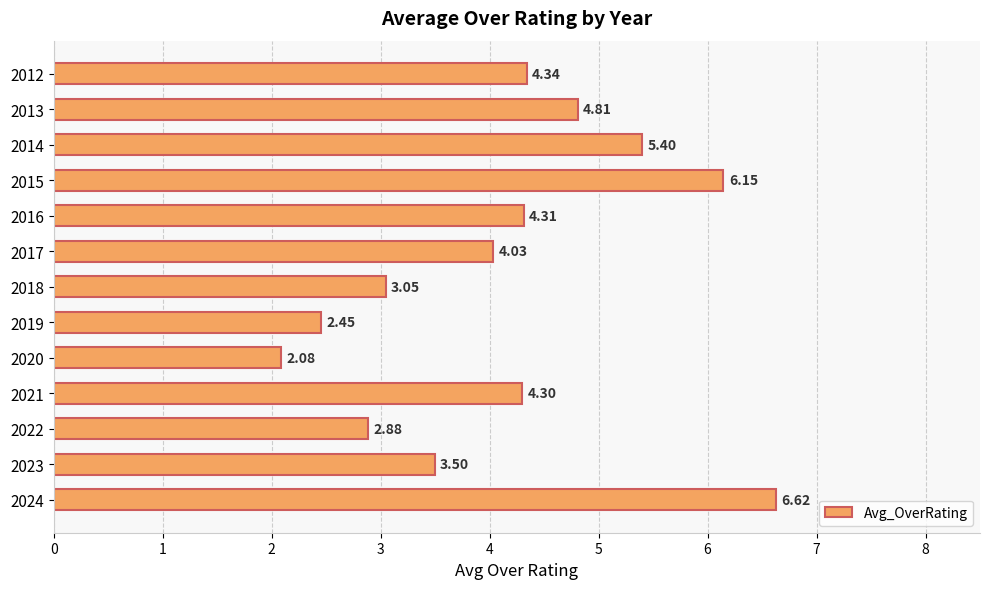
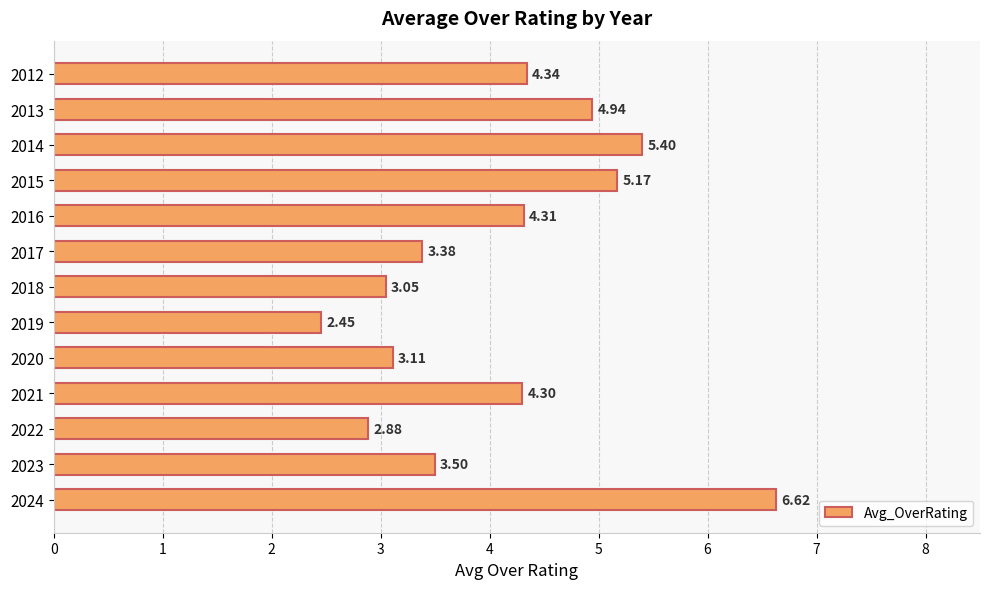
  {
    "2012": 4.34,
-   "2013": 4.81,
+   "2013": 4.94,
    "2014": 5.40,
-   "2015": 6.15,
+   "2015": 5.17,
    "2016": 4.31,
-   "2017": 4.03,
+   "2017": 3.38,
    "2018": 3.05,
    "2019": 2.45,
-   "2020": 2.08,
+   "2020": 3.11,
    "2021": 4.30,
    "2022": 2.88,
    "2023": 3.50,
    "2024": 6.62
  }
